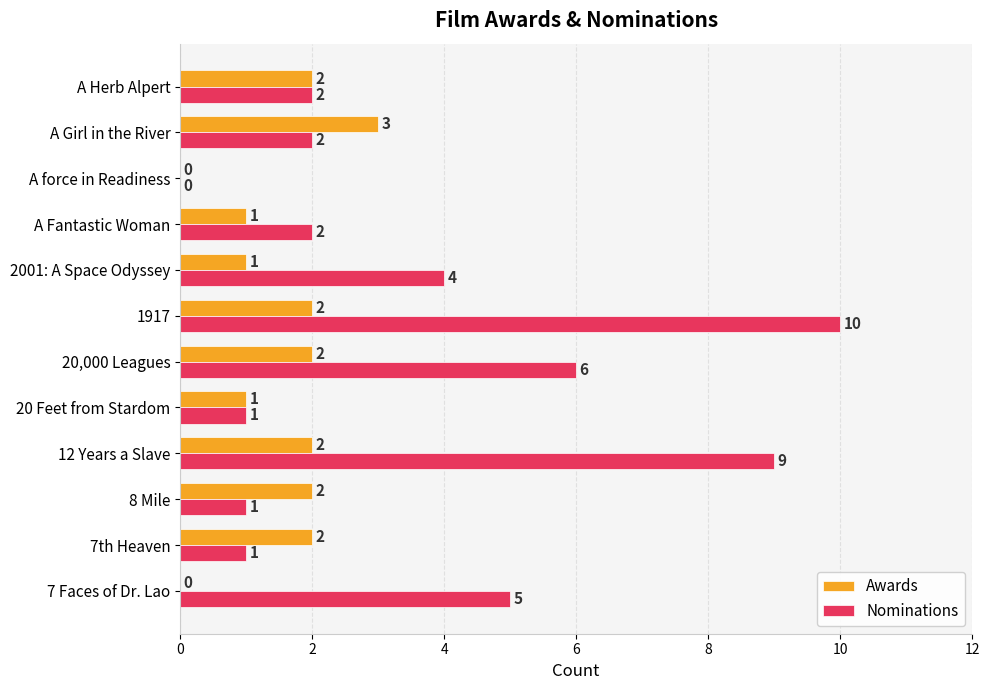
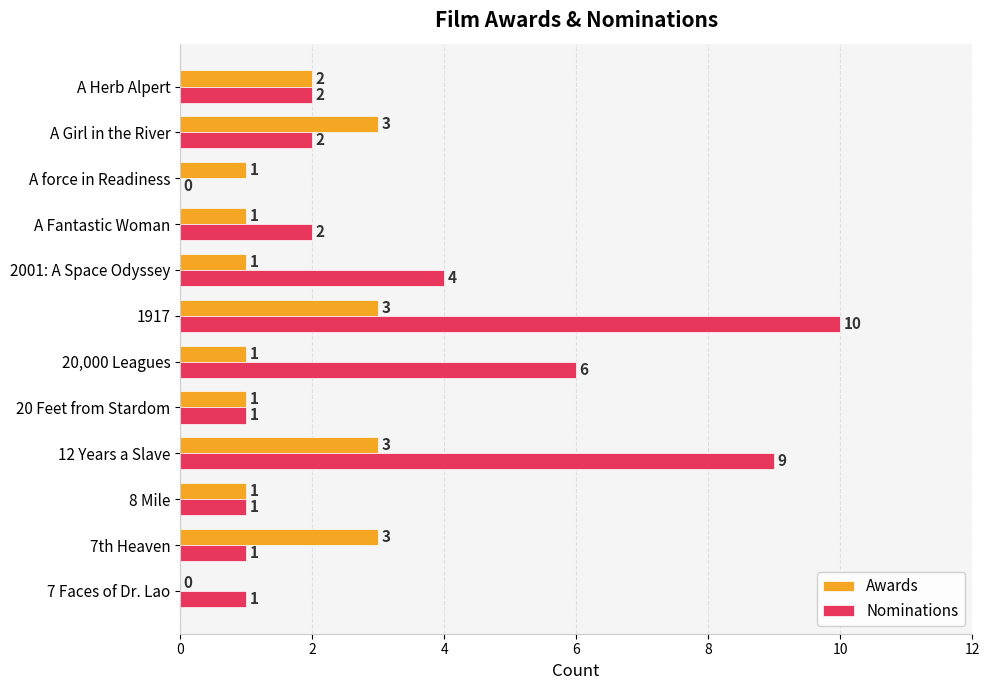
  {
    "Awards": {
      "A Herb Alpert": 2,
      "A Girl in the River": 3,
-     "A force in Readiness": 0,
+     "A force in Readiness": 1,
      "A Fantastic Woman": 1,
      "2001: A Space Odyssey": 1,
-     "1917": 2,
-     "20,000 Leagues": 2,
+     "1917": 3,
+     "20,000 Leagues": 1,
      "20 Feet from Stardom": 1,
-     "12 Years a Slave": 2,
-     "8 Mile": 2,
-     "7th Heaven": 2,
+     "12 Years a Slave": 3,
+     "8 Mile": 1,
+     "7th Heaven": 3,
      "7 Faces of Dr. Lao": 0
    },
    "Nominations": {
      "A Herb Alpert": 2,
      "A Girl in the River": 2,
      "A force in Readiness": 0,
      "A Fantastic Woman": 2,
      "2001: A Space Odyssey": 4,
      "1917": 10,
      "20,000 Leagues": 6,
      "20 Feet from Stardom": 1,
      "12 Years a Slave": 9,
      "8 Mile": 1,
      "7th Heaven": 1,
-     "7 Faces of Dr. Lao": 5
+     "7 Faces of Dr. Lao": 1
    }
  }
